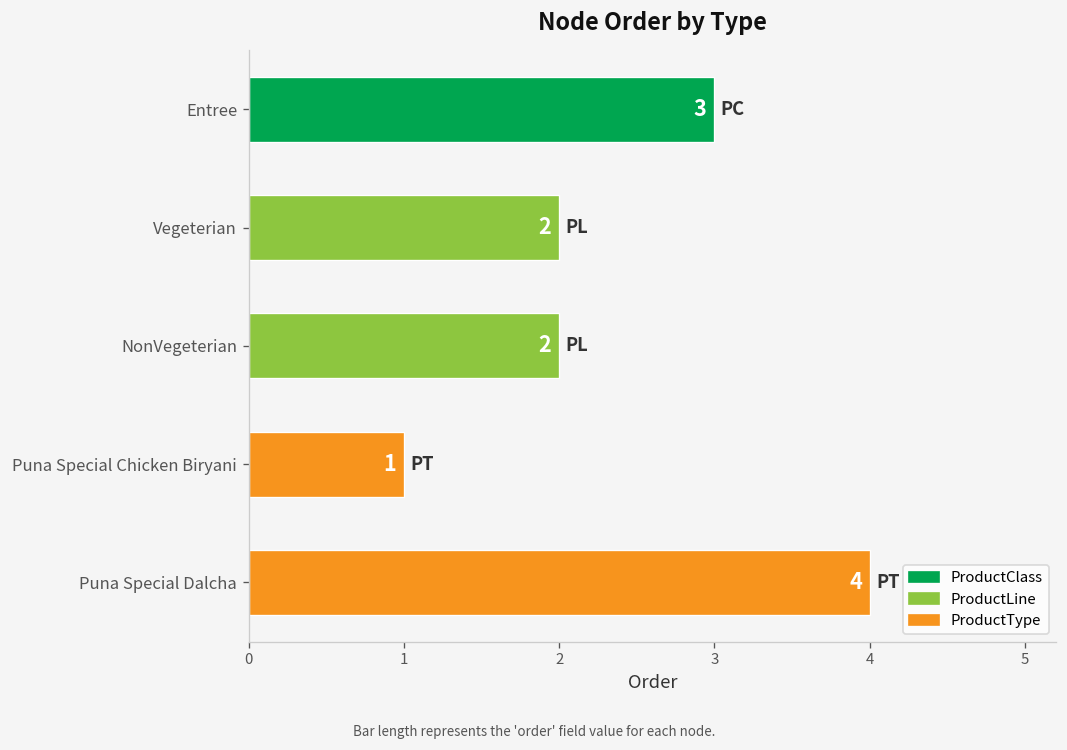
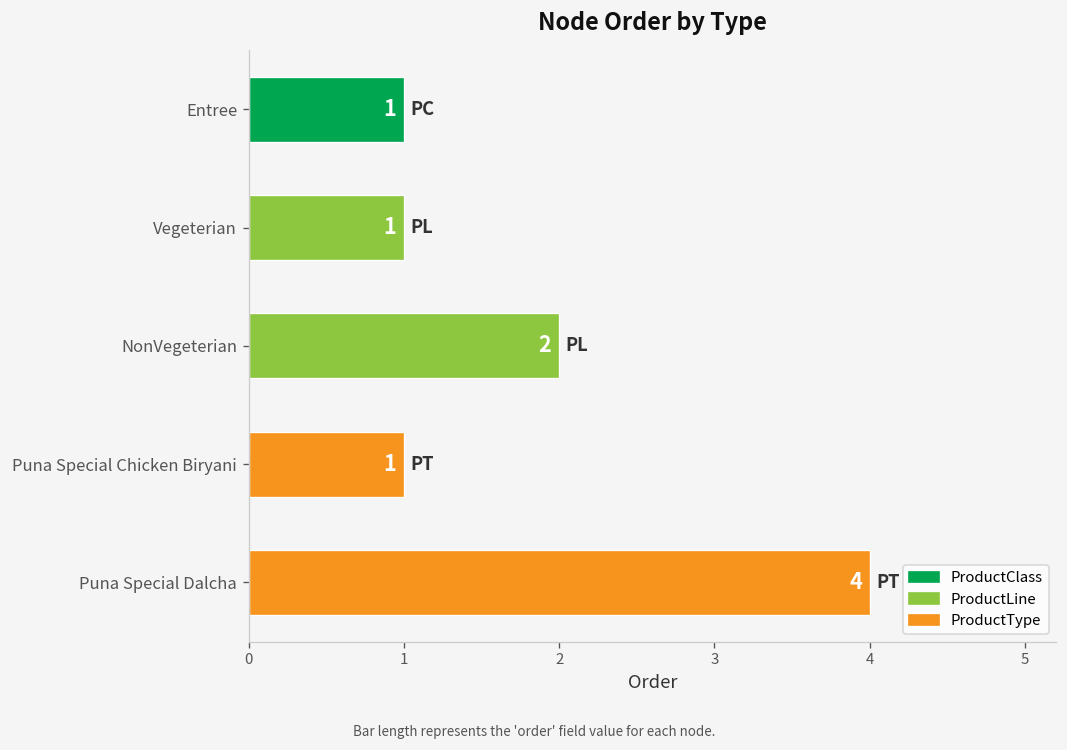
  {
-   "Entree": 3,
-   "Vegeterian": 2,
+   "Entree": 1,
+   "Vegeterian": 1,
    "NonVegeterian": 2,
    "Puna Special Chicken Biryani": 1,
    "Puna Special Dalcha": 4
  }
